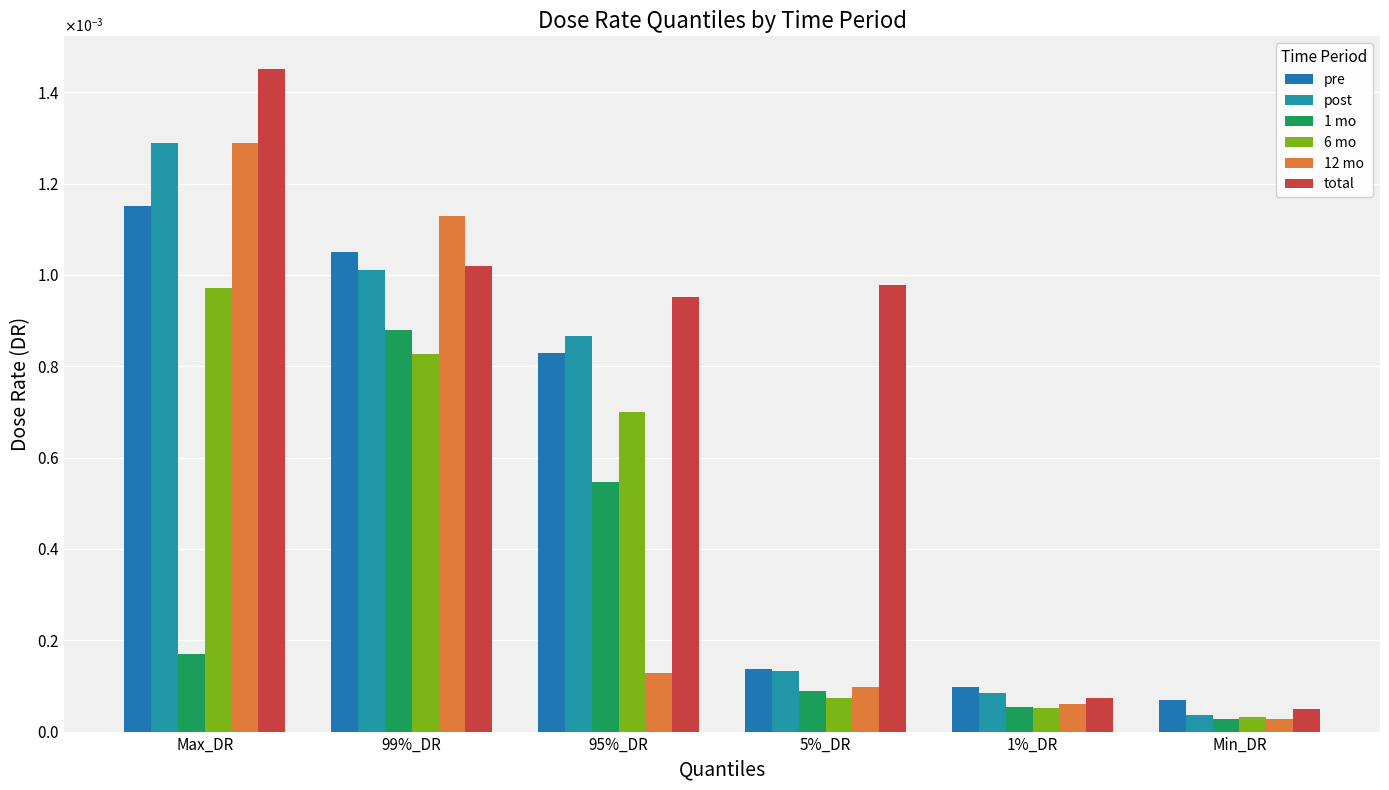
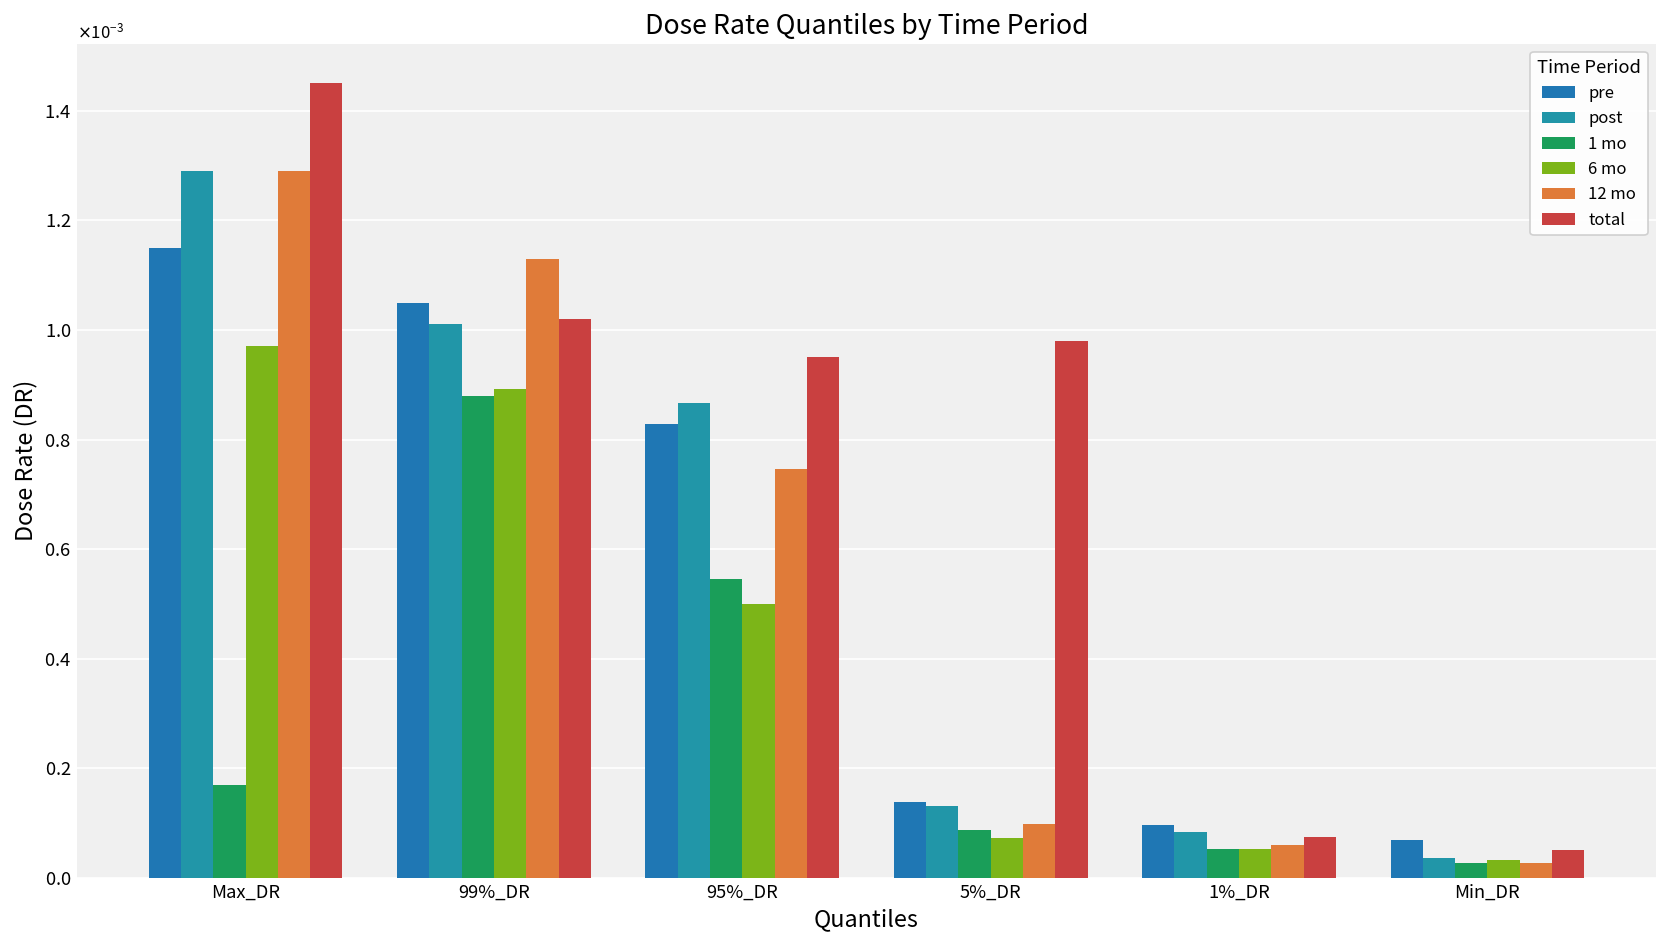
  {
    "1 mo": {
      "Max_DR": 0.00017,
      "99%_DR": 0.00088,
      "95%_DR": 0.00055,
      "5%_DR": 0.00009,
      "1%_DR": 0.00005,
      "Min_DR": 0.00003
    },
    "6 mo": {
      "Max_DR": 0.00097,
-     "99%_DR": 0.00083,
-     "95%_DR": 0.0007,
+     "99%_DR": 0.00089,
+     "95%_DR": 0.0005,
      "5%_DR": 0.00007,
      "1%_DR": 0.00005,
      "Min_DR": 0.00003
    },
    "12 mo": {
      "Max_DR": 0.00129,
      "99%_DR": 0.00113,
-     "95%_DR": 0.00013,
+     "95%_DR": 0.00075,
      "5%_DR": 0.00010,
      "1%_DR": 0.00006,
      "Min_DR": 0.00003
    },
    "total": {
      "Max_DR": 0.00145,
      "99%_DR": 0.00102,
      "95%_DR": 0.00095,
      "5%_DR": 0.00098,
      "1%_DR": 0.00007,
      "Min_DR": 0.00005
    }
  }
